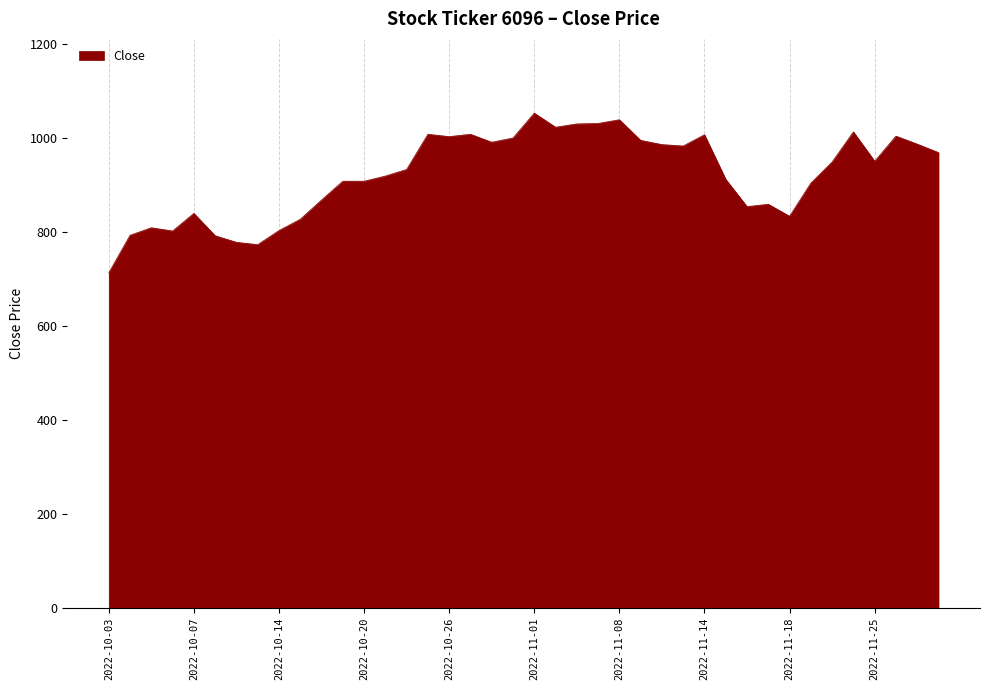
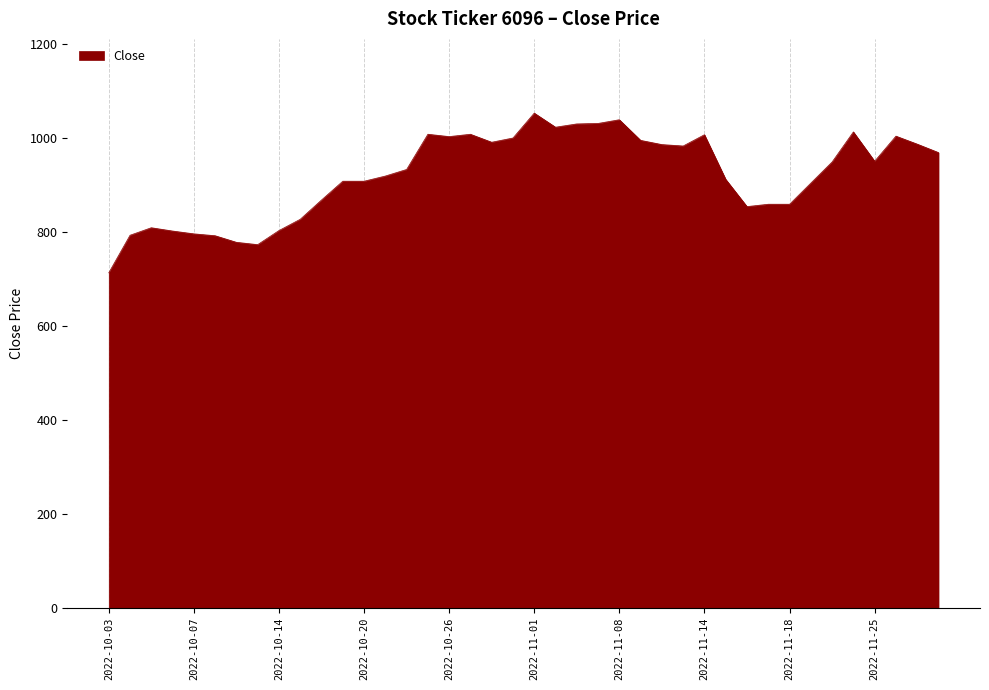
  {
    "2022-10-03": 710,
-   "2022-10-07": 840,
+   "2022-10-07": 800,
    "2022-10-14": 800,
    "2022-10-20": 910,
    "2022-10-26": 1000,
    "2022-11-01": 1050,
    "2022-11-08": 1040,
    "2022-11-14": 1010,
-   "2022-11-18": 830,
+   "2022-11-18": 860,
    "2022-11-25": 950
  }
